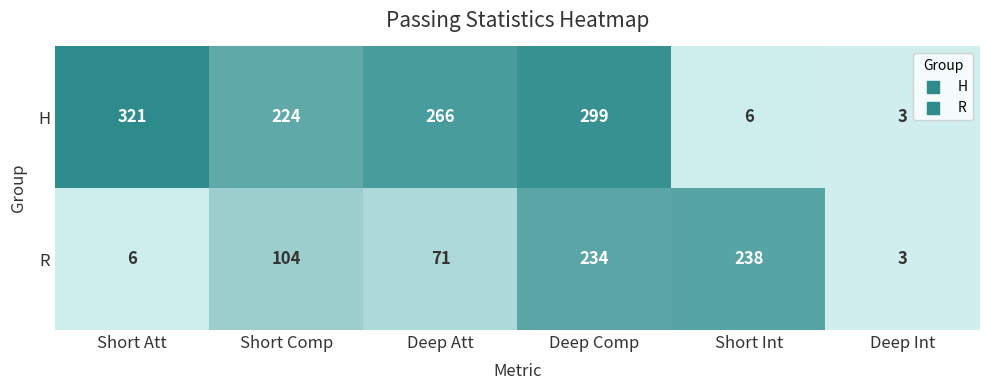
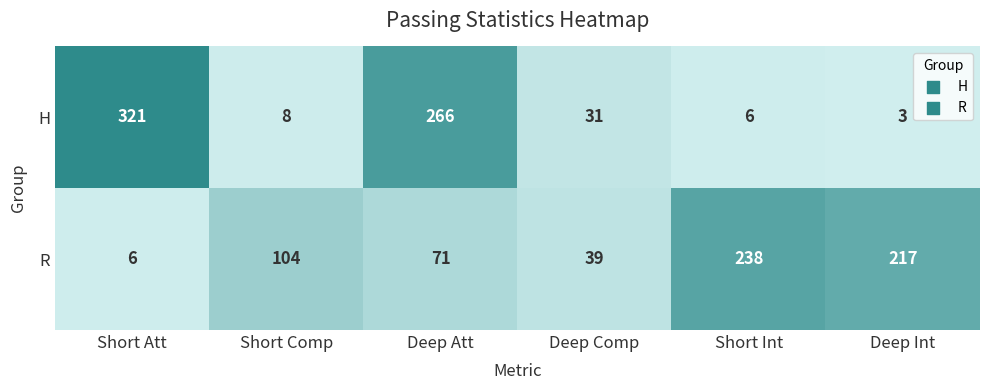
  {
    "H": {
      "Short Att": 321,
-     "Short Comp": 224,
+     "Short Comp": 8,
      "Deep Att": 266,
-     "Deep Comp": 299,
+     "Deep Comp": 31,
      "Short Int": 6,
      "Deep Int": 3
    },
    "R": {
      "Short Att": 6,
      "Short Comp": 104,
      "Deep Att": 71,
-     "Deep Comp": 234,
+     "Deep Comp": 39,
      "Short Int": 238,
-     "Deep Int": 3
+     "Deep Int": 217
    }
  }
